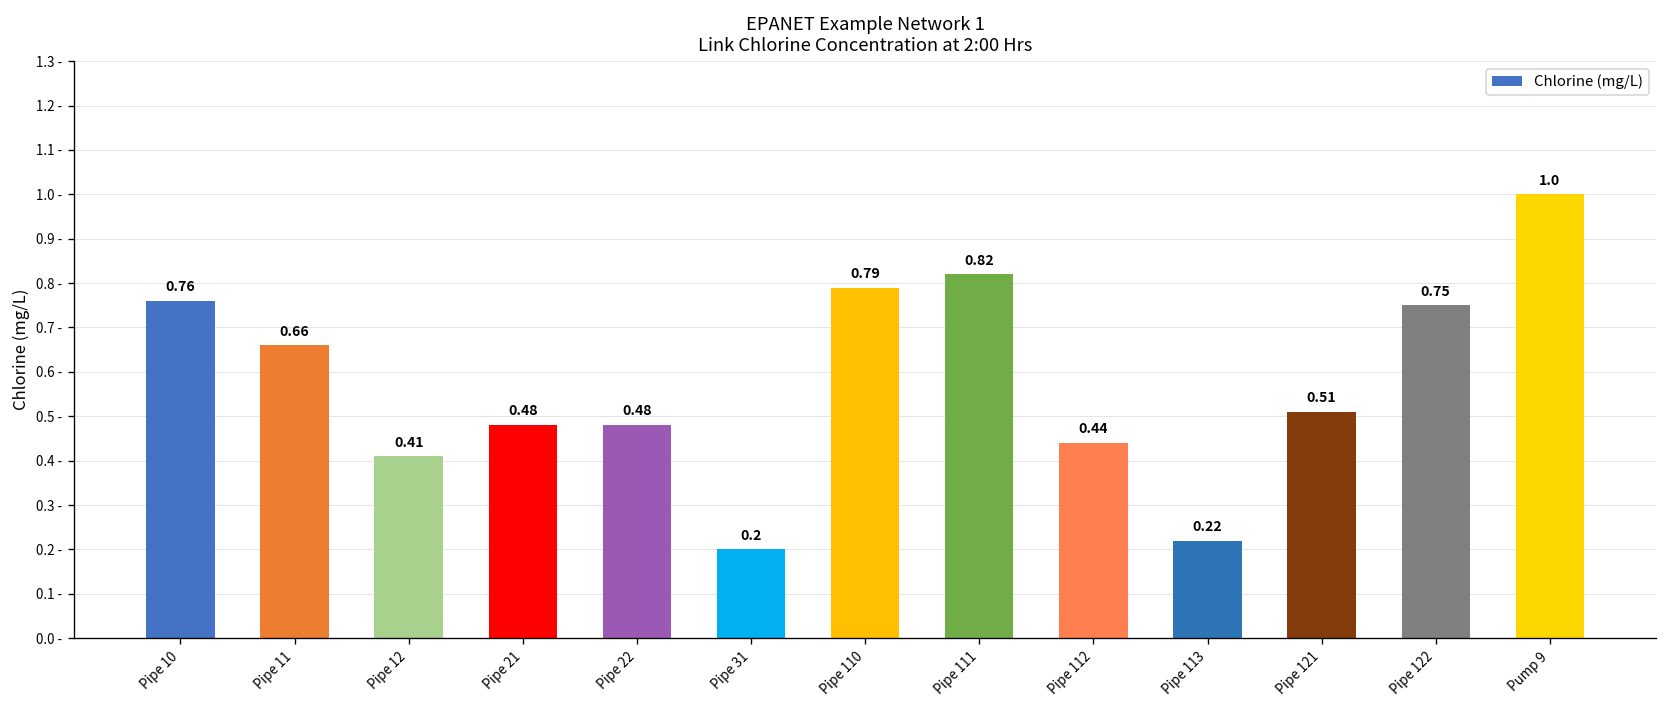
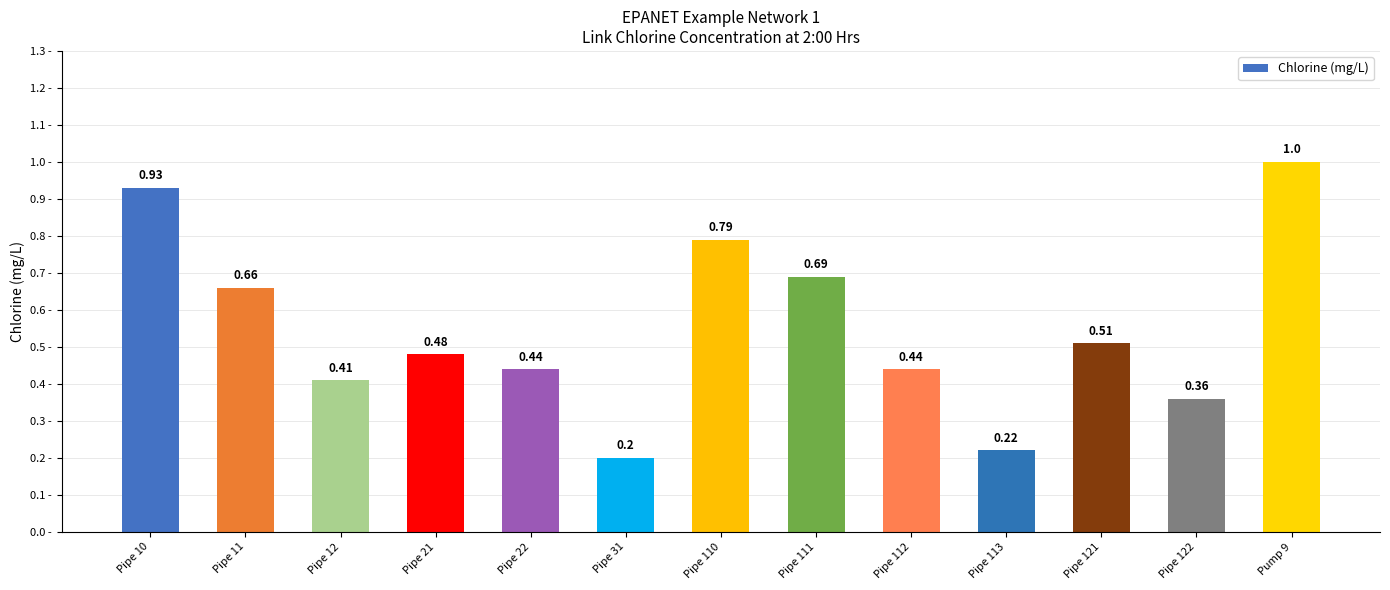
  {
-   "Pipe 10": 0.76,
+   "Pipe 10": 0.93,
    "Pipe 11": 0.66,
    "Pipe 12": 0.41,
    "Pipe 21": 0.48,
-   "Pipe 22": 0.48,
+   "Pipe 22": 0.44,
    "Pipe 31": 0.2,
    "Pipe 110": 0.79,
-   "Pipe 111": 0.82,
+   "Pipe 111": 0.69,
    "Pipe 112": 0.44,
    "Pipe 113": 0.22,
    "Pipe 121": 0.51,
-   "Pipe 122": 0.75,
+   "Pipe 122": 0.36,
    "Pump 9": 1.0
  }
